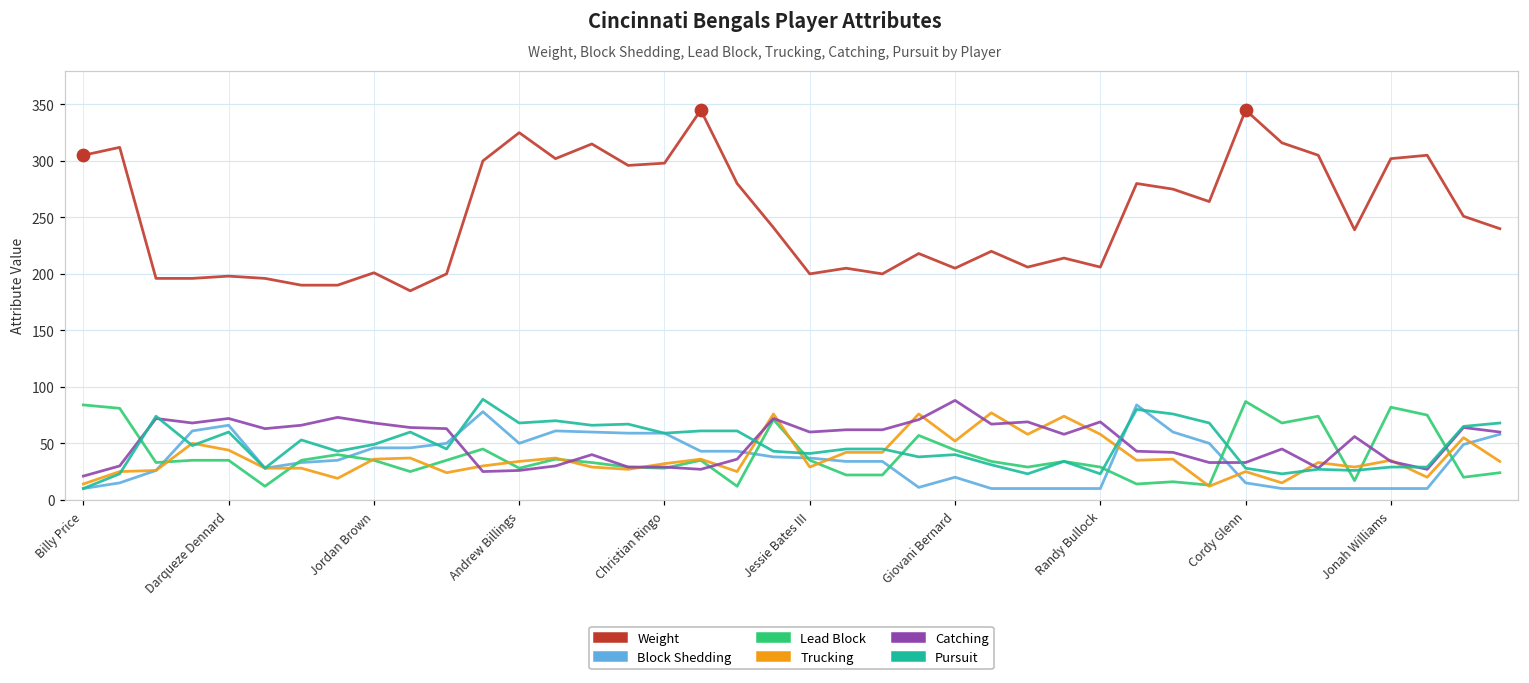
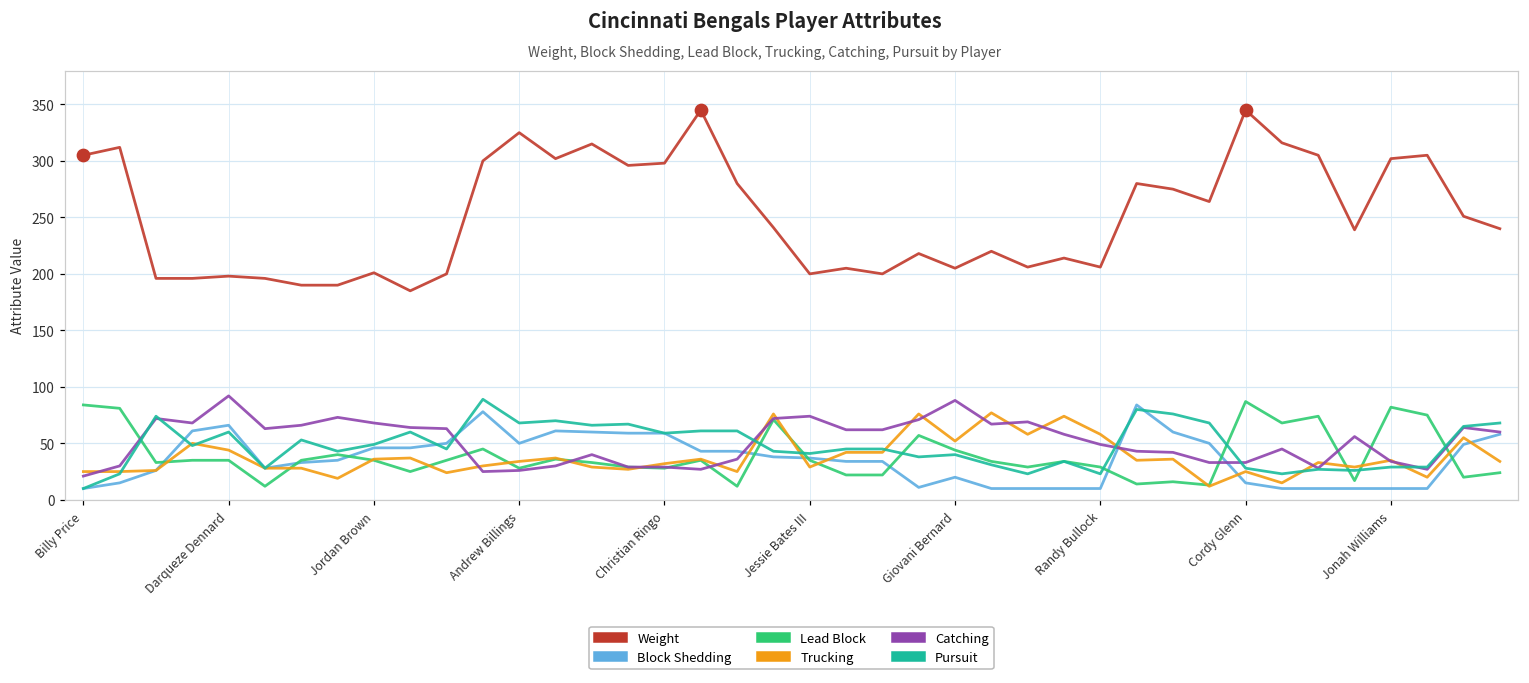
  {
    "Block Shedding": {
      "Darqueze Dennard": 66,
      "Jordan Brown": 46,
      "Andrew Billings": 50,
      "Giovani Bernard": 20,
      "Randy Bullock": 10,
      "Cordy Glenn": 15,
      "Jonah Williams": 10
    },
    "Trucking": {
-     "Billy Price": 14,
+     "Billy Price": 25,
      "Darqueze Dennard": 44,
      "Andrew Billings": 34,
      "Christian Ringo": 32,
      "Jessie Bates III": 29,
      "Giovani Bernard": 52,
      "Randy Bullock": 58,
      "Cordy Glenn": 25
    },
    "Catching": {
      "Billy Price": 21,
-     "Darqueze Dennard": 72,
+     "Darqueze Dennard": 92,
      "Jordan Brown": 68,
-     "Jessie Bates III": 60,
+     "Jessie Bates III": 74,
      "Giovani Bernard": 88,
-     "Randy Bullock": 69,
+     "Randy Bullock": 49,
      "Cordy Glenn": 33
    }
  }
